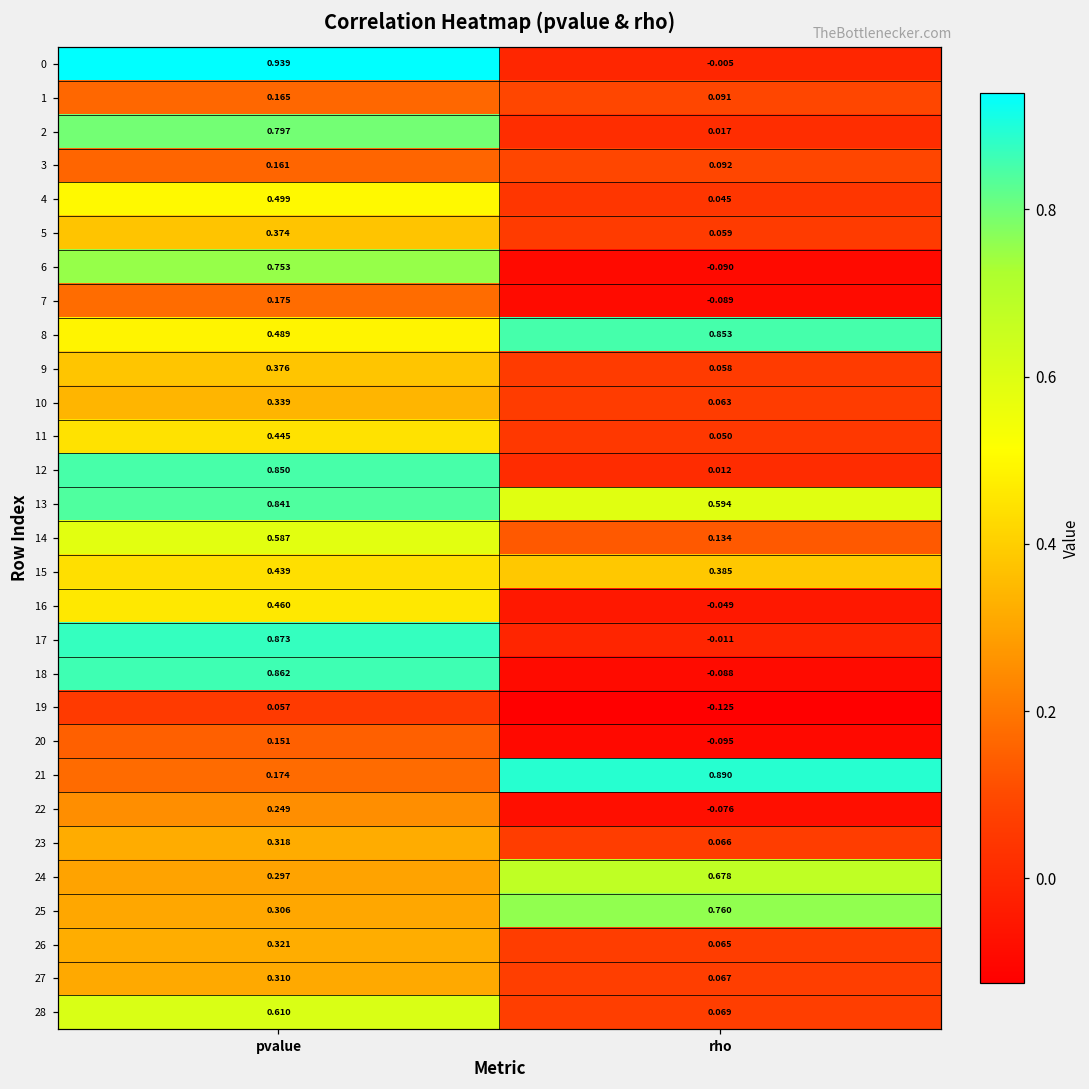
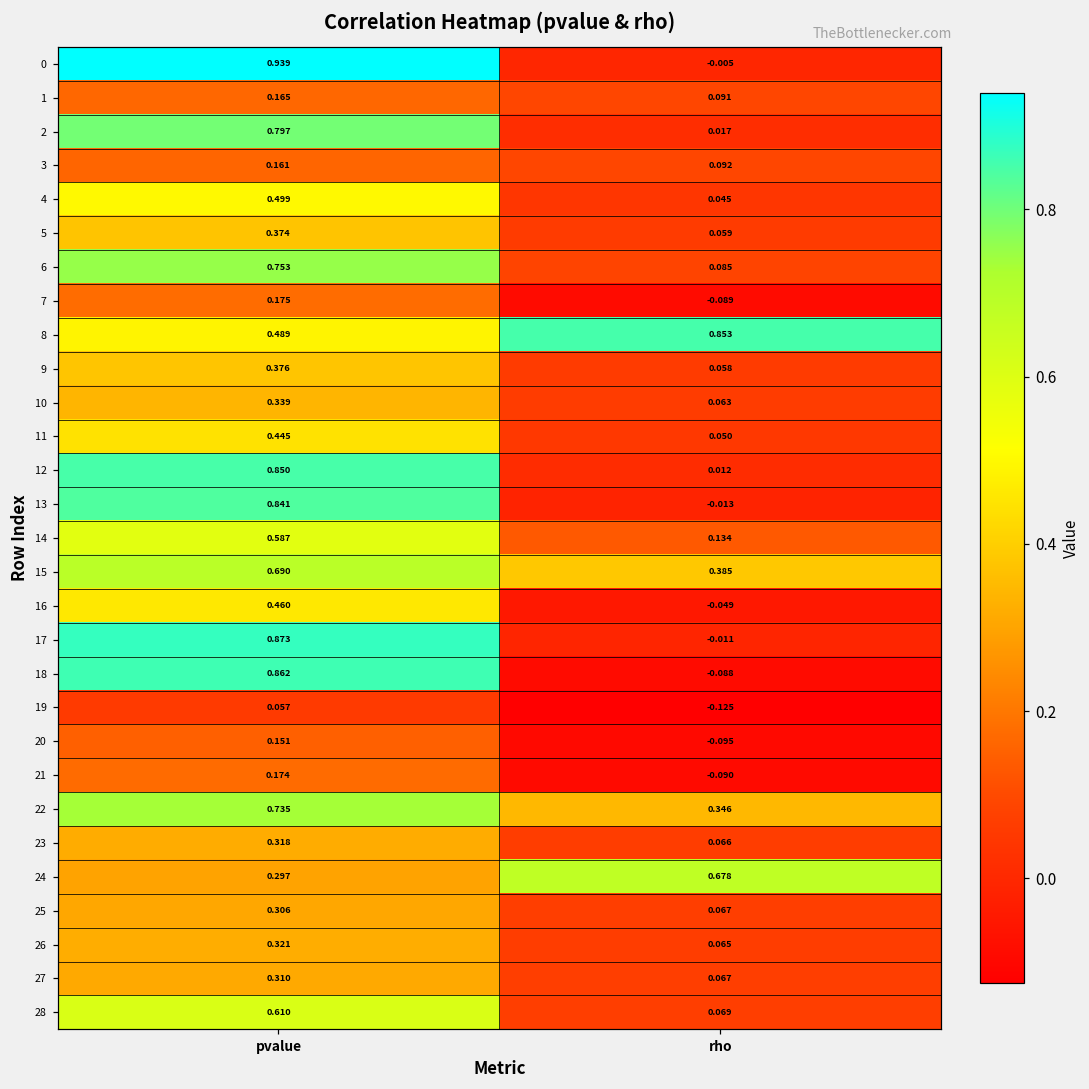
  {
    "0": {
      "pvalue": 0.939,
      "rho": -0.005
    },
    "1": {
      "pvalue": 0.165,
      "rho": 0.091
    },
    "2": {
      "pvalue": 0.797,
      "rho": 0.017
    },
    "3": {
      "pvalue": 0.161,
      "rho": 0.092
    },
    "4": {
      "pvalue": 0.499,
      "rho": 0.045
    },
    "5": {
      "pvalue": 0.374,
      "rho": 0.059
    },
    "6": {
      "pvalue": 0.753,
-     "rho": -0.090
+     "rho": 0.085
    },
    "7": {
      "pvalue": 0.175,
      "rho": -0.089
    },
    "8": {
      "pvalue": 0.489,
      "rho": 0.853
    },
    "9": {
      "pvalue": 0.376,
      "rho": 0.058
    },
    "10": {
      "pvalue": 0.339,
      "rho": 0.063
    },
    "11": {
      "pvalue": 0.445,
      "rho": 0.050
    },
    "12": {
      "pvalue": 0.850,
      "rho": 0.012
    },
    "13": {
      "pvalue": 0.841,
-     "rho": 0.594
+     "rho": -0.013
    },
    "14": {
      "pvalue": 0.587,
      "rho": 0.134
    },
    "15": {
-     "pvalue": 0.439,
+     "pvalue": 0.690,
      "rho": 0.385
    },
    "16": {
      "pvalue": 0.460,
      "rho": -0.049
    },
    "17": {
      "pvalue": 0.873,
      "rho": -0.011
    },
    "18": {
      "pvalue": 0.862,
      "rho": -0.088
    },
    "19": {
      "pvalue": 0.057,
      "rho": -0.125
    },
    "20": {
      "pvalue": 0.151,
      "rho": -0.095
    },
    "21": {
      "pvalue": 0.174,
-     "rho": 0.890
+     "rho": -0.090
    },
    "22": {
-     "pvalue": 0.249,
-     "rho": -0.076
+     "pvalue": 0.735,
+     "rho": 0.346
    },
    "23": {
      "pvalue": 0.318,
      "rho": 0.066
    },
    "24": {
      "pvalue": 0.297,
      "rho": 0.678
    },
    "25": {
      "pvalue": 0.306,
-     "rho": 0.760
+     "rho": 0.067
    },
    "26": {
      "pvalue": 0.321,
      "rho": 0.065
    },
    "27": {
      "pvalue": 0.310,
      "rho": 0.067
    },
    "28": {
      "pvalue": 0.610,
      "rho": 0.069
    }
  }
